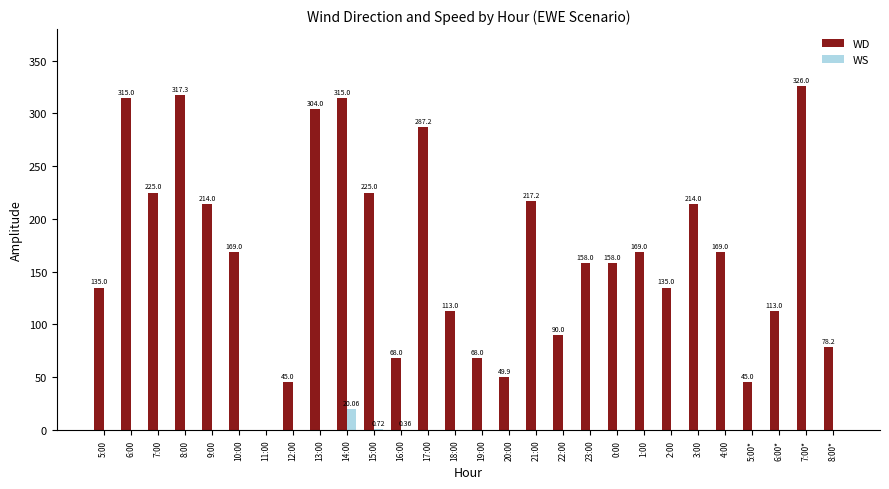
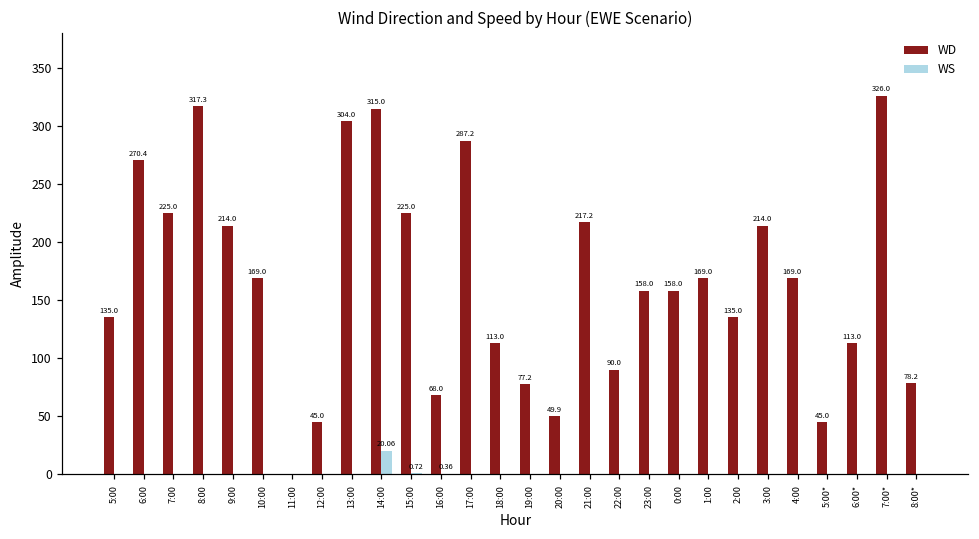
  {
    "WD": {
      "5:00": 135.0,
-     "6:00": 315.0,
+     "6:00": 270.4,
      "7:00": 225.0,
      "8:00": 317.3,
      "9:00": 214.0,
      "10:00": 169.0,
      "12:00": 45.0,
      "13:00": 304.0,
      "14:00": 315.0,
      "15:00": 225.0,
      "16:00": 68.0,
      "17:00": 287.2,
      "18:00": 113.0,
-     "19:00": 68.0,
+     "19:00": 77.2,
      "20:00": 49.9,
      "21:00": 217.2,
      "22:00": 90.0,
      "23:00": 158.0,
      "0:00": 158.0,
      "1:00": 169.0,
      "2:00": 135.0,
      "3:00": 214.0,
      "4:00": 169.0,
      "5:00*": 45.0,
      "6:00*": 113.0,
      "7:00*": 326.0,
      "8:00*": 78.2
    },
    "WS": {
      "14:00": 20.06,
      "15:00": 0.72,
      "16:00": 0.36
    }
  }
